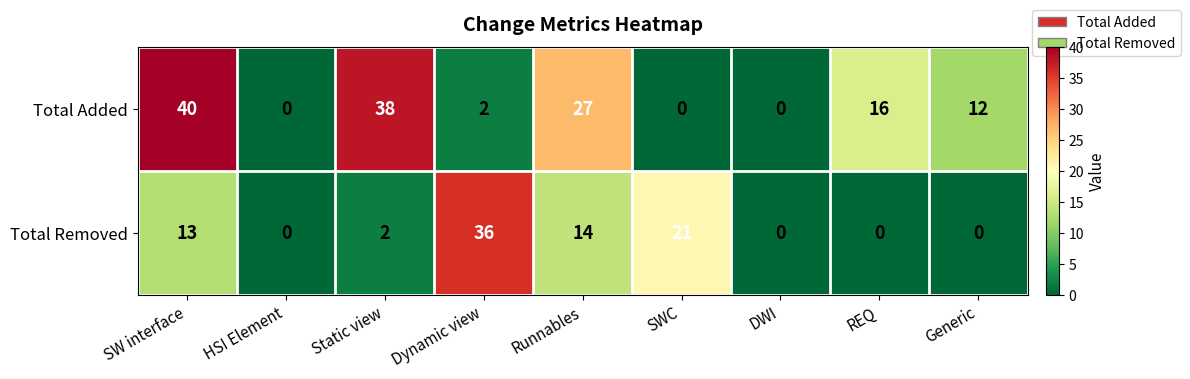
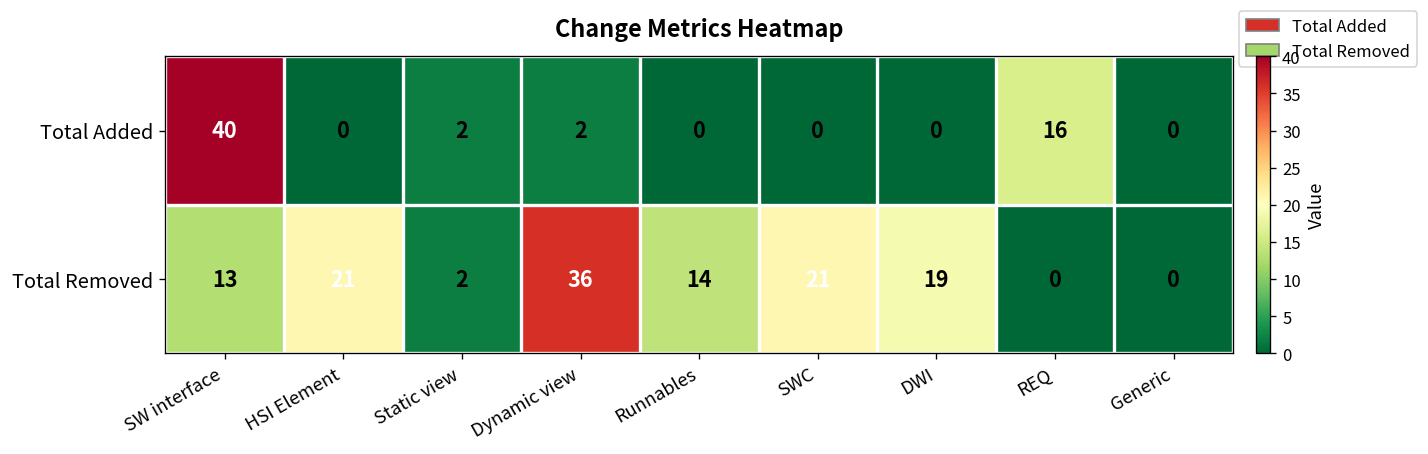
  {
    "Total Added": {
      "SW interface": 40,
      "HSI Element": 0,
-     "Static view": 38,
+     "Static view": 2,
      "Dynamic view": 2,
-     "Runnables": 27,
+     "Runnables": 0,
      "SWC": 0,
      "DWI": 0,
      "REQ": 16,
-     "Generic": 12
+     "Generic": 0
    },
    "Total Removed": {
      "SW interface": 13,
-     "HSI Element": 0,
+     "HSI Element": 21,
      "Static view": 2,
      "Dynamic view": 36,
      "Runnables": 14,
      "SWC": 21,
-     "DWI": 0,
+     "DWI": 19,
      "REQ": 0,
      "Generic": 0
    }
  }
